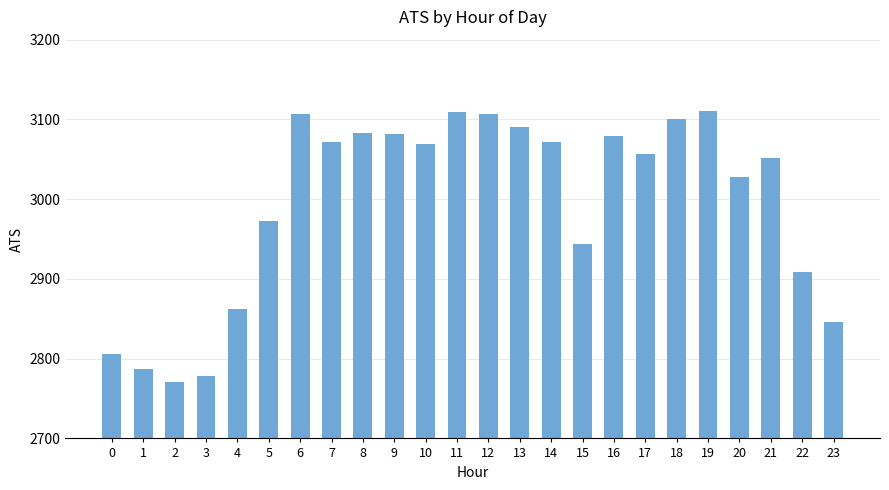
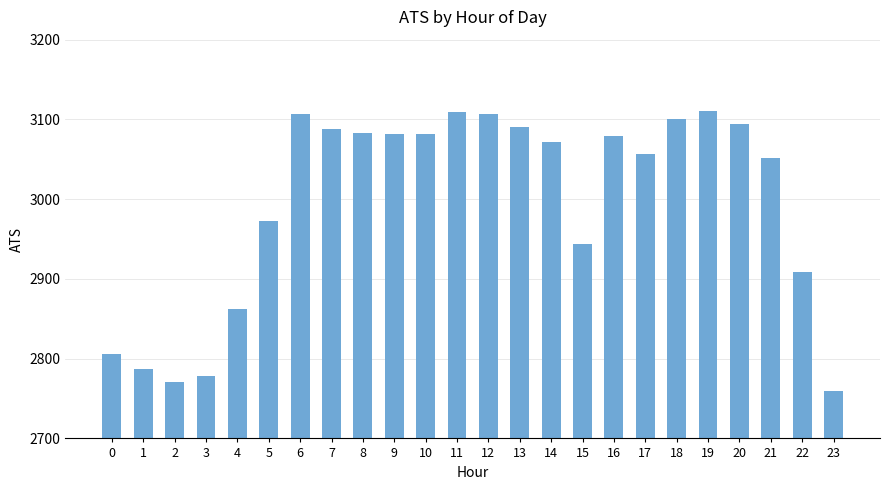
  {
    "0": 2810,
    "1": 2790,
    "2": 2770,
    "3": 2780,
    "4": 2860,
    "5": 2970,
    "6": 3110,
-   "7": 3070,
+   "7": 3090,
    "8": 3080,
    "9": 3080,
-   "10": 3070,
+   "10": 3080,
    "11": 3110,
    "12": 3110,
    "13": 3090,
    "14": 3070,
    "15": 2940,
    "16": 3080,
    "17": 3060,
    "18": 3100,
    "19": 3110,
-   "20": 3030,
+   "20": 3090,
    "21": 3050,
    "22": 2910,
-   "23": 2850
+   "23": 2760
  }
